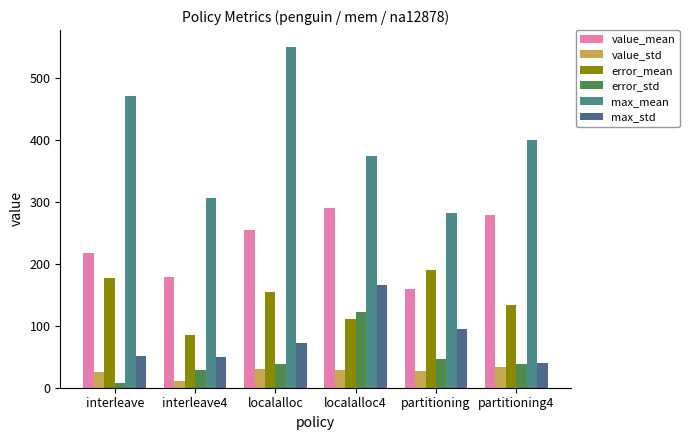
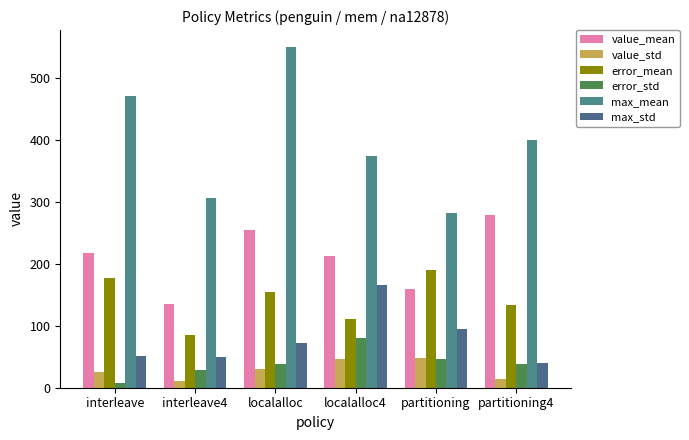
  {
    "value_mean": {
      "interleave": 220,
-     "interleave4": 180,
+     "interleave4": 140,
      "localalloc": 250,
-     "localalloc4": 290,
+     "localalloc4": 210,
      "partitioning": 160,
      "partitioning4": 280
    },
    "value_std": {
      "interleave": 20,
      "interleave4": 10,
      "localalloc": 30,
-     "localalloc4": 30,
-     "partitioning": 30,
-     "partitioning4": 30
+     "localalloc4": 50,
+     "partitioning": 50,
+     "partitioning4": 10
    },
    "error_mean": {
      "interleave": 180,
      "interleave4": 90,
      "localalloc": 150,
      "localalloc4": 110,
      "partitioning": 190,
      "partitioning4": 130
    },
    "error_std": {
      "interleave": 10,
      "interleave4": 30,
      "localalloc": 40,
-     "localalloc4": 120,
+     "localalloc4": 80,
      "partitioning": 50,
      "partitioning4": 40
    }
  }
